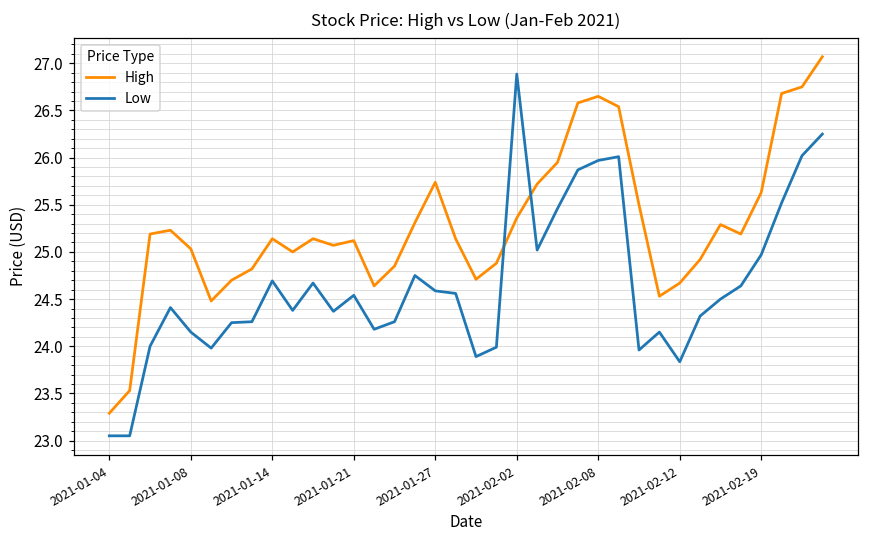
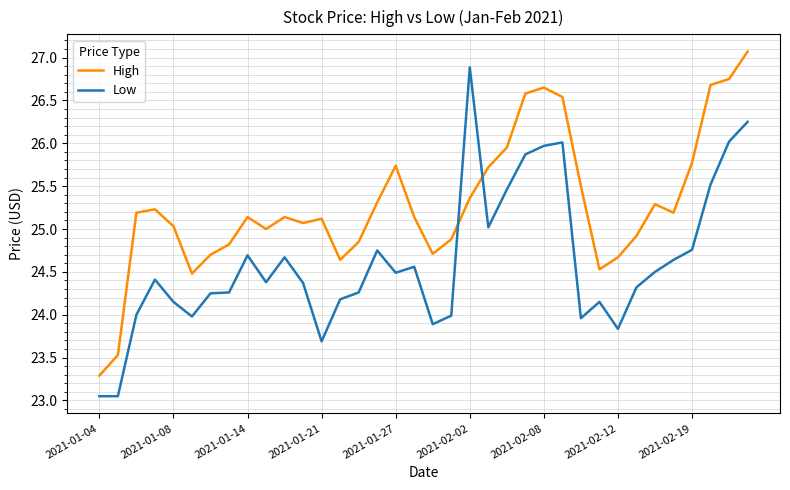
  {
    "High": {
      "2021-01-04": 23.3,
      "2021-01-08": 25.0,
      "2021-01-14": 25.1,
      "2021-01-21": 25.1,
      "2021-01-27": 25.7,
      "2021-02-02": 25.4,
      "2021-02-08": 26.6,
      "2021-02-12": 24.7,
-     "2021-02-19": 25.6
+     "2021-02-19": 25.8
    },
    "Low": {
      "2021-01-04": 23.0,
      "2021-01-08": 24.1,
      "2021-01-14": 24.7,
-     "2021-01-21": 24.5,
-     "2021-01-27": 24.6,
+     "2021-01-21": 23.7,
+     "2021-01-27": 24.5,
      "2021-02-02": 26.9,
      "2021-02-08": 26.0,
      "2021-02-12": 23.8,
-     "2021-02-19": 25.0
+     "2021-02-19": 24.8
    }
  }
